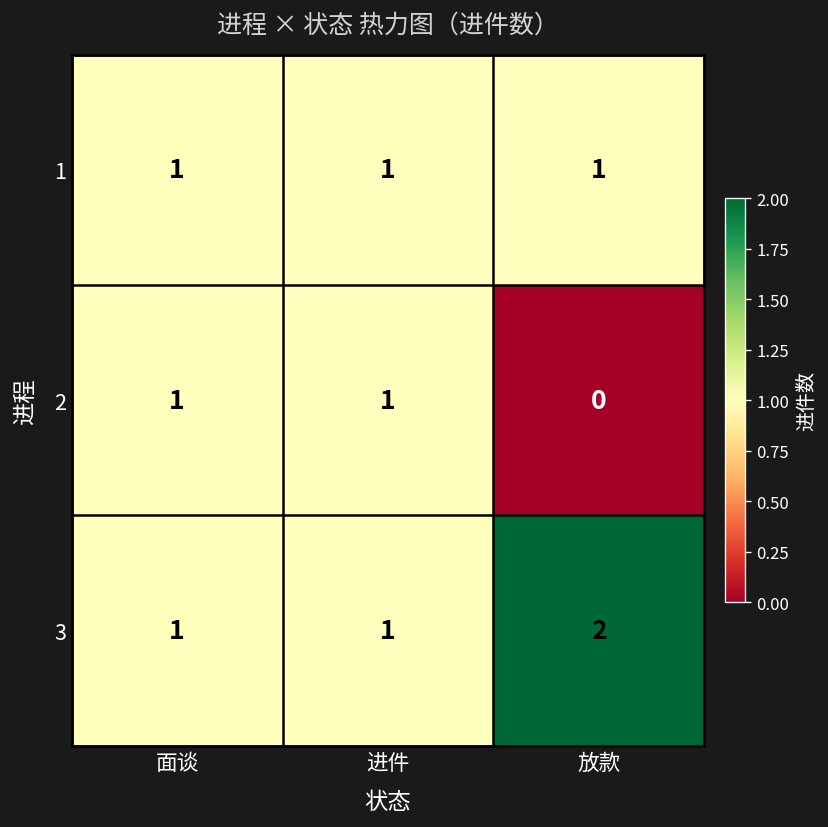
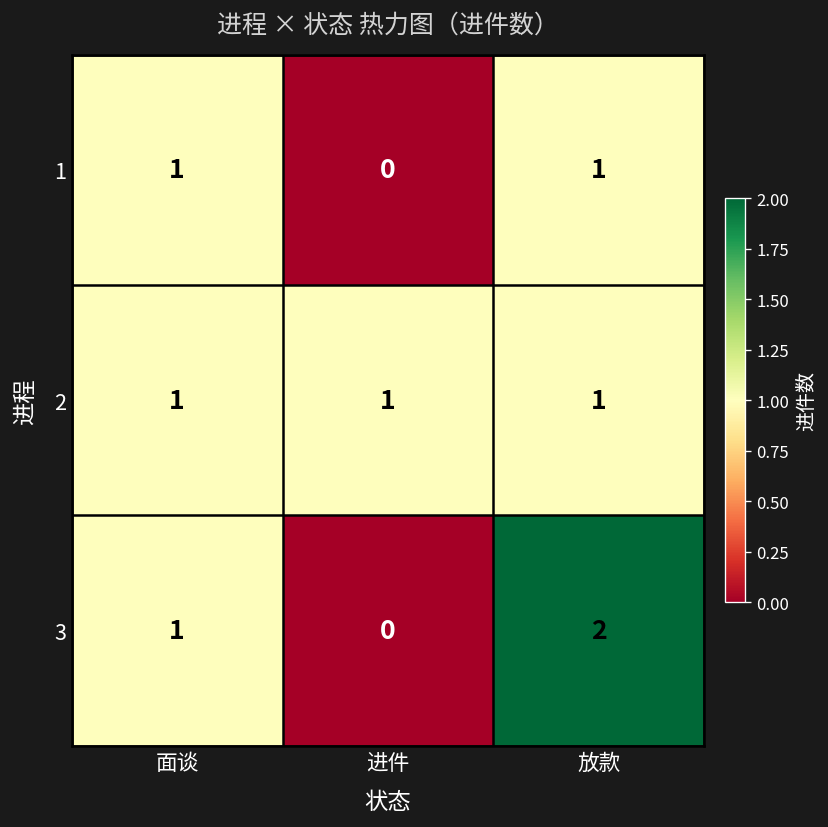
  {
    "1": {
      "面谈": 1,
-     "进件": 1,
+     "进件": 0,
      "放款": 1
    },
    "2": {
      "面谈": 1,
      "进件": 1,
-     "放款": 0
+     "放款": 1
    },
    "3": {
      "面谈": 1,
-     "进件": 1,
+     "进件": 0,
      "放款": 2
    }
  }
